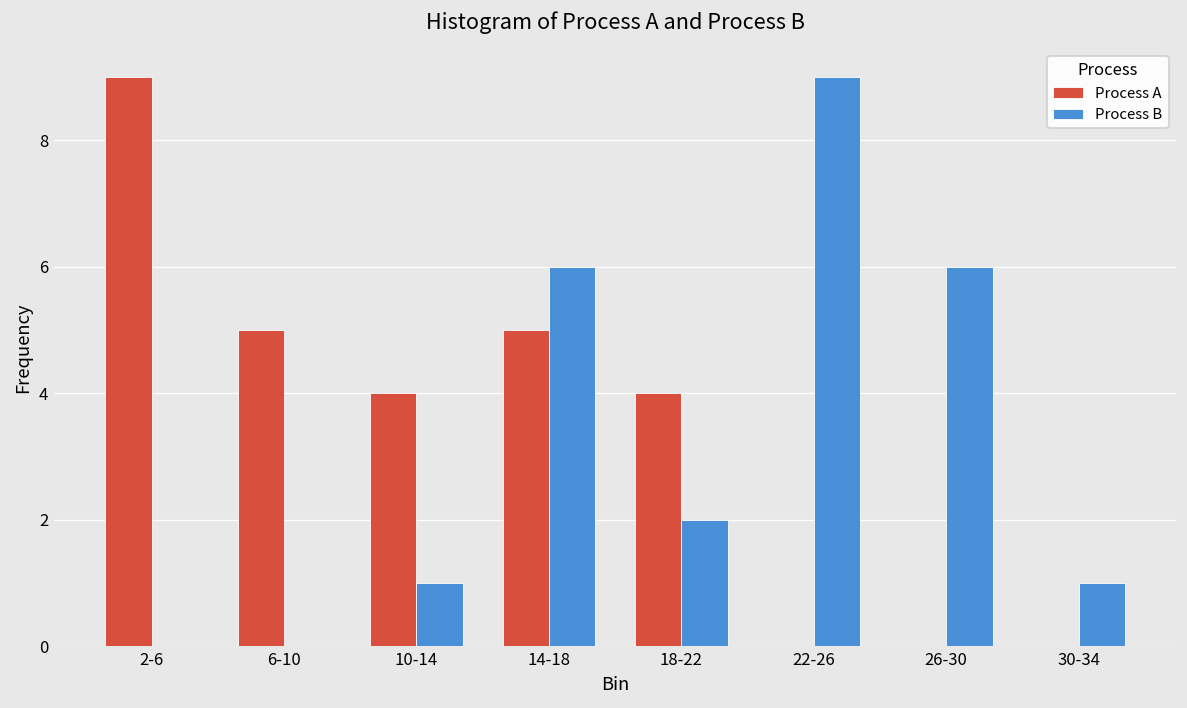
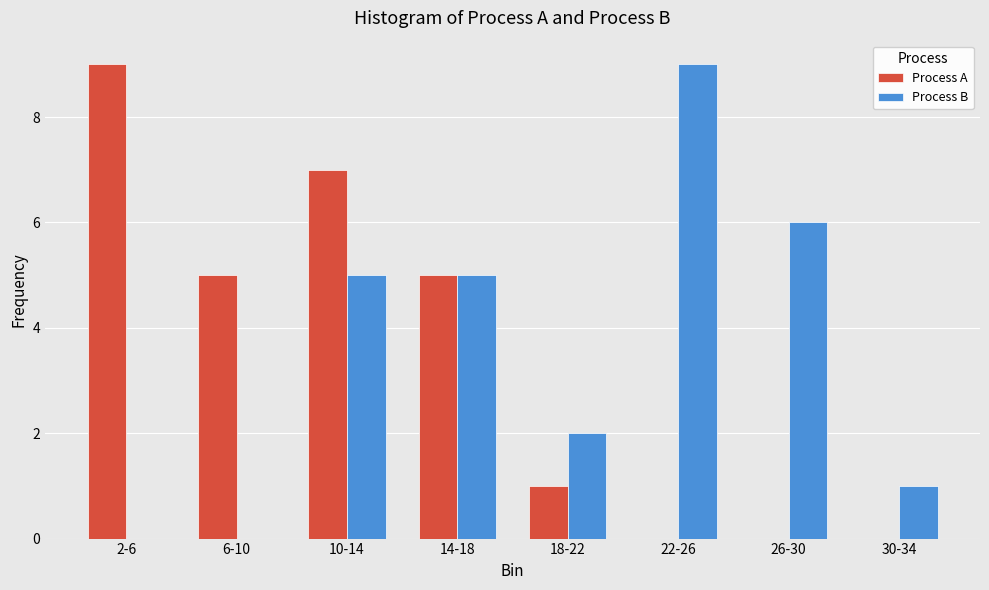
  {
    "Process A": {
      "2-6": 9,
      "6-10": 5,
-     "10-14": 4,
+     "10-14": 7,
      "14-18": 5,
-     "18-22": 4,
+     "18-22": 1,
      "22-26": 0,
      "26-30": 0,
      "30-34": 0
    },
    "Process B": {
      "2-6": 0,
      "6-10": 0,
-     "10-14": 1,
-     "14-18": 6,
+     "10-14": 5,
+     "14-18": 5,
      "18-22": 2,
      "22-26": 9,
      "26-30": 6,
      "30-34": 1
    }
  }
